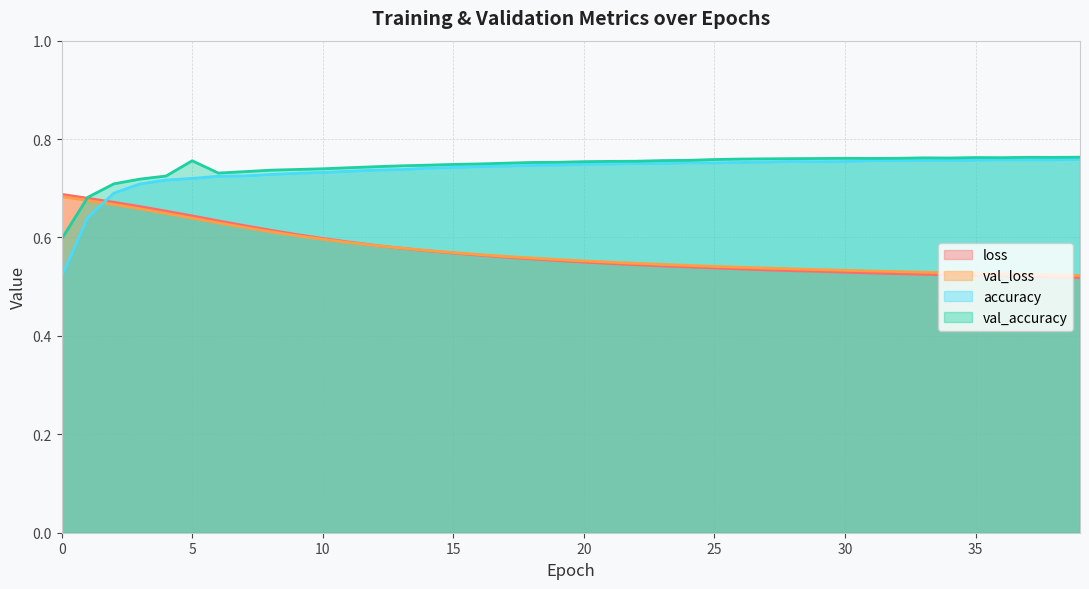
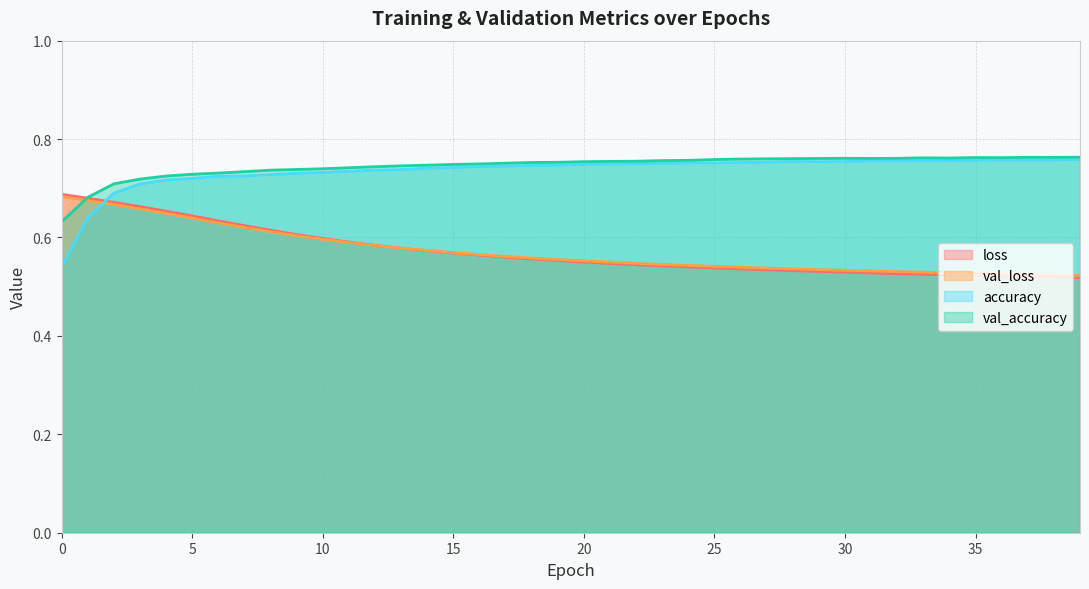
  {
    "accuracy": {
-     "0": 0.52,
+     "0": 0.54,
      "5": 0.72,
      "10": 0.73,
      "15": 0.74,
      "25": 0.75,
      "30": 0.75,
      "35": 0.76
    },
    "val_accuracy": {
-     "0": 0.60,
-     "5": 0.76,
+     "0": 0.63,
+     "5": 0.73,
      "10": 0.74,
      "15": 0.75,
      "25": 0.76,
      "30": 0.76,
      "35": 0.76
    }
  }
